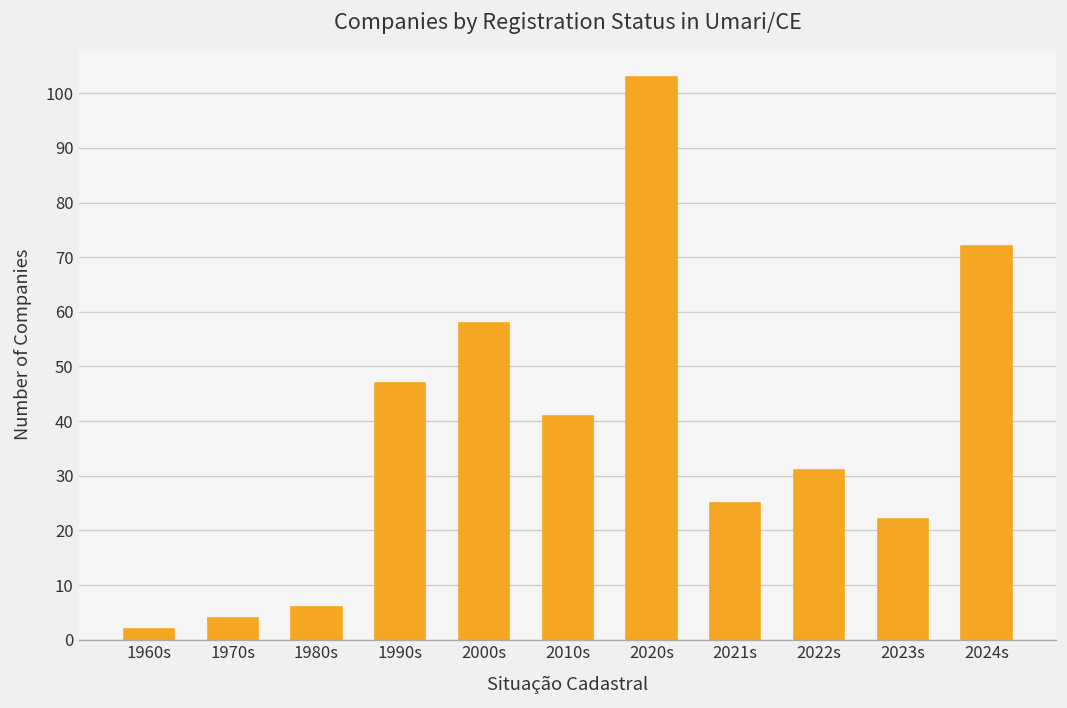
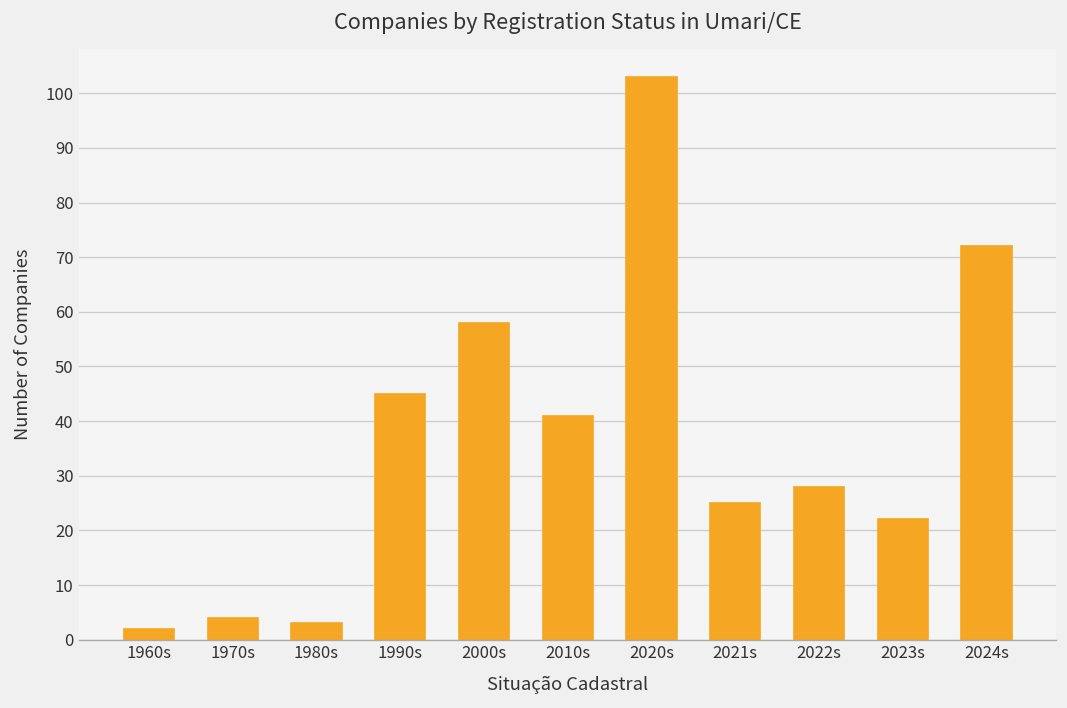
  {
    "1960s": 2,
    "1970s": 4,
-   "1980s": 6,
-   "1990s": 47,
+   "1980s": 3,
+   "1990s": 45,
    "2000s": 58,
    "2010s": 41,
    "2020s": 103,
    "2021s": 25,
-   "2022s": 31,
+   "2022s": 28,
    "2023s": 22,
    "2024s": 72
  }
